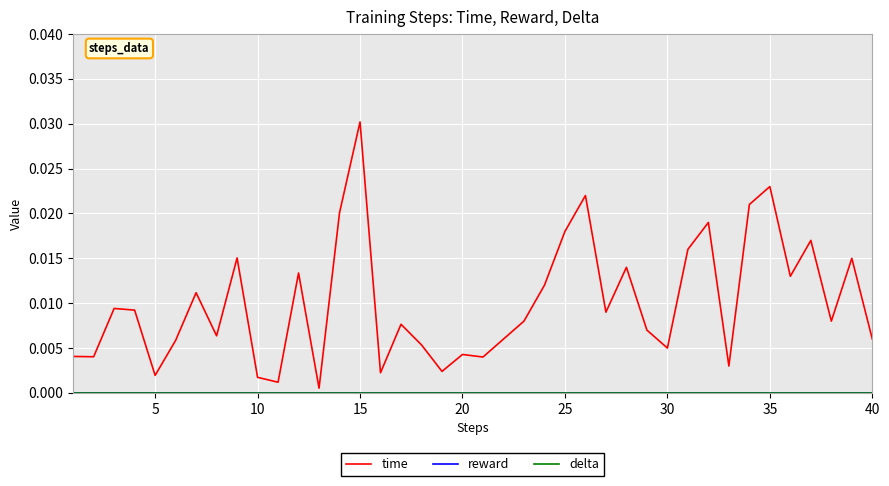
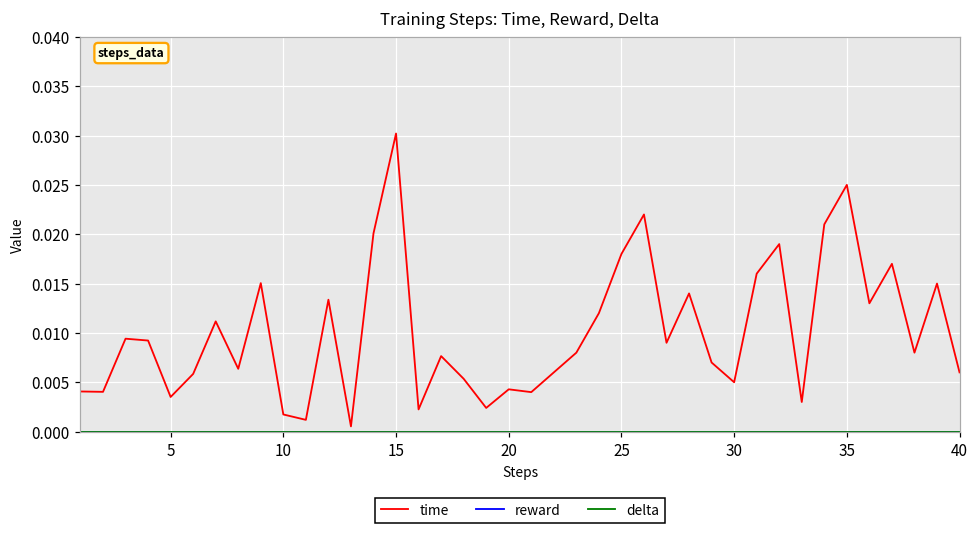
  {
    "time": {
-     "5": 0.002,
+     "5": 0.004,
      "10": 0.002,
      "15": 0.030,
      "20": 0.004,
      "25": 0.018,
      "30": 0.005,
-     "35": 0.023,
+     "35": 0.025,
      "40": 0.006
    },
    "delta": {
      "5": 0.000,
      "10": 0.000,
      "15": 0.000,
      "20": 0.000,
      "25": 0.000,
      "30": 0.000,
      "35": 0.000,
      "40": 0.000
    }
  }
